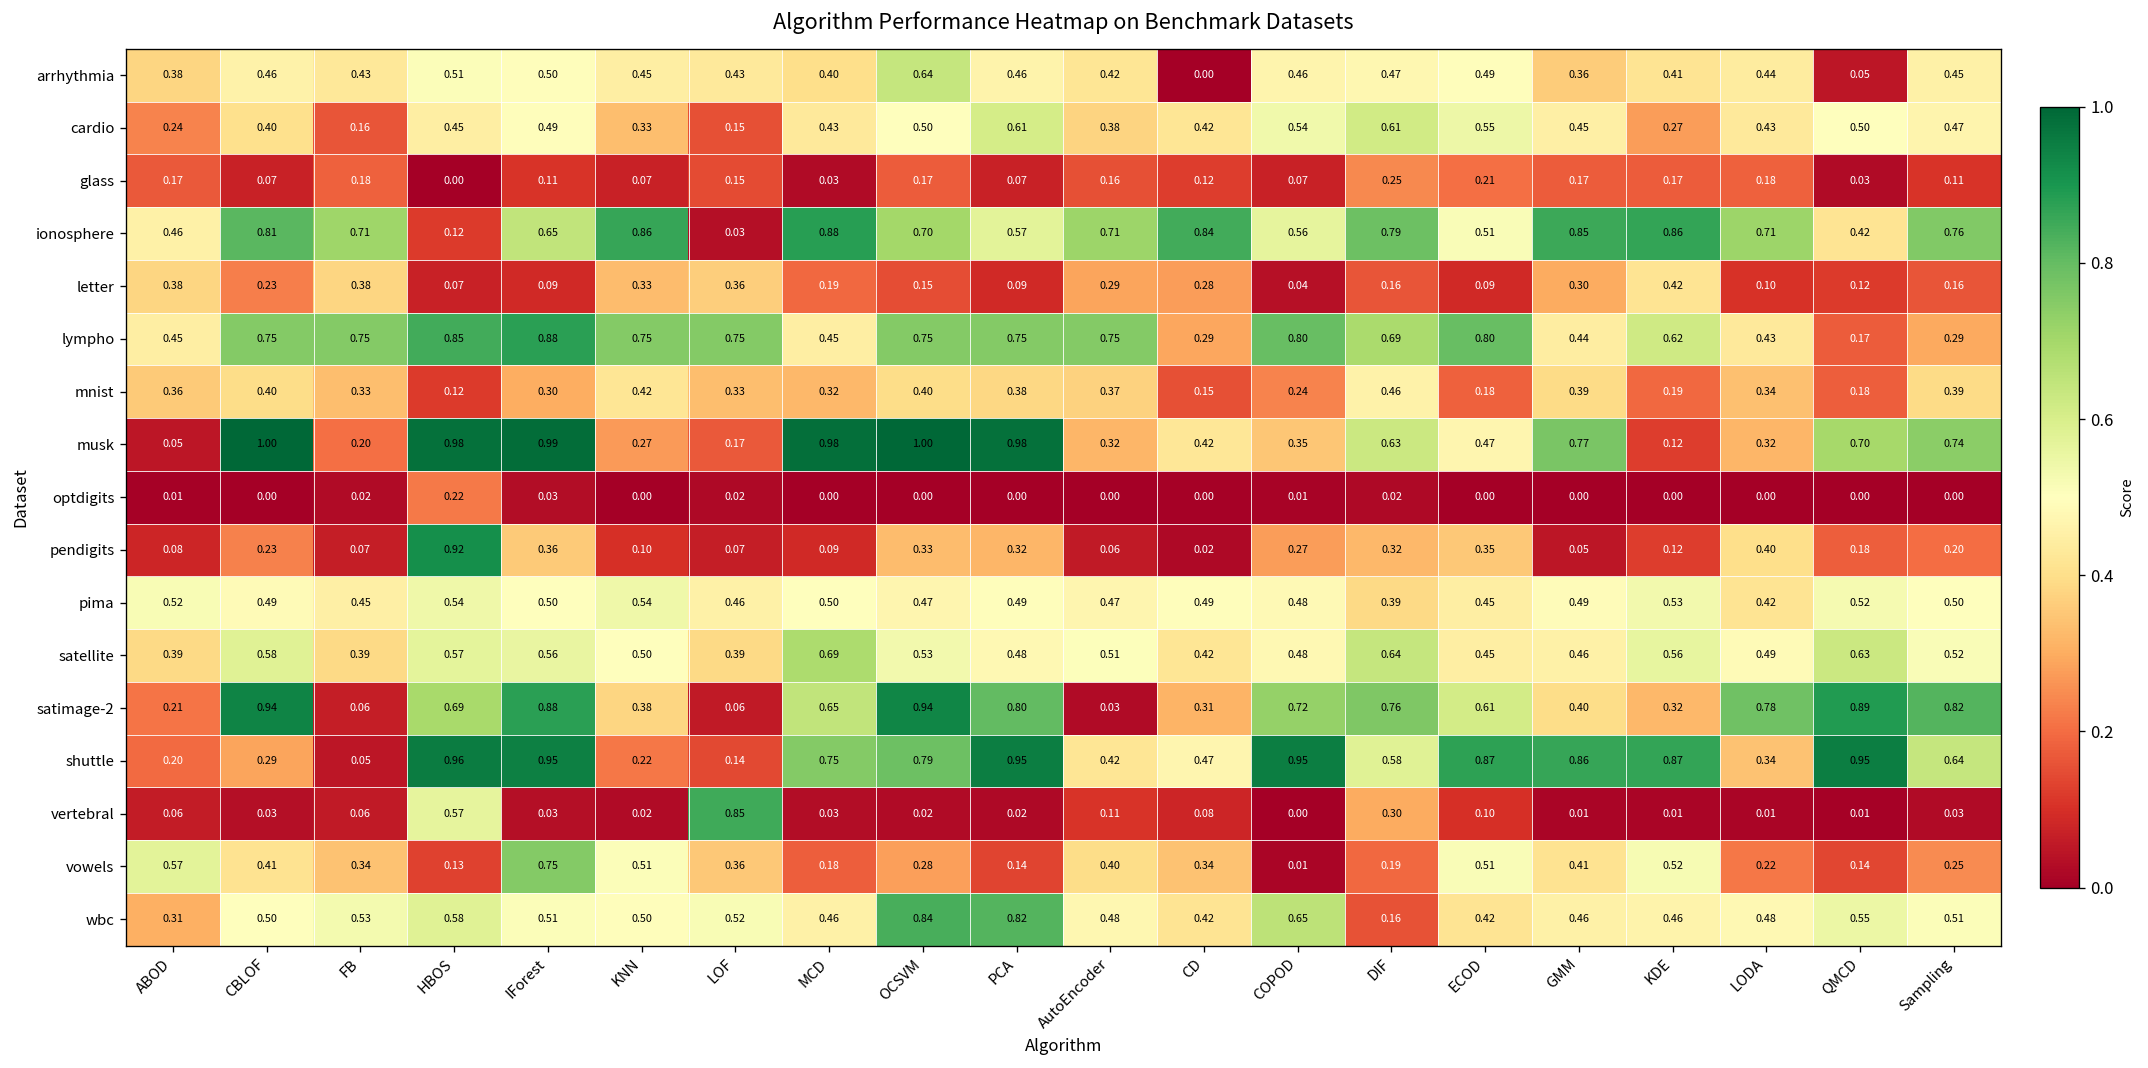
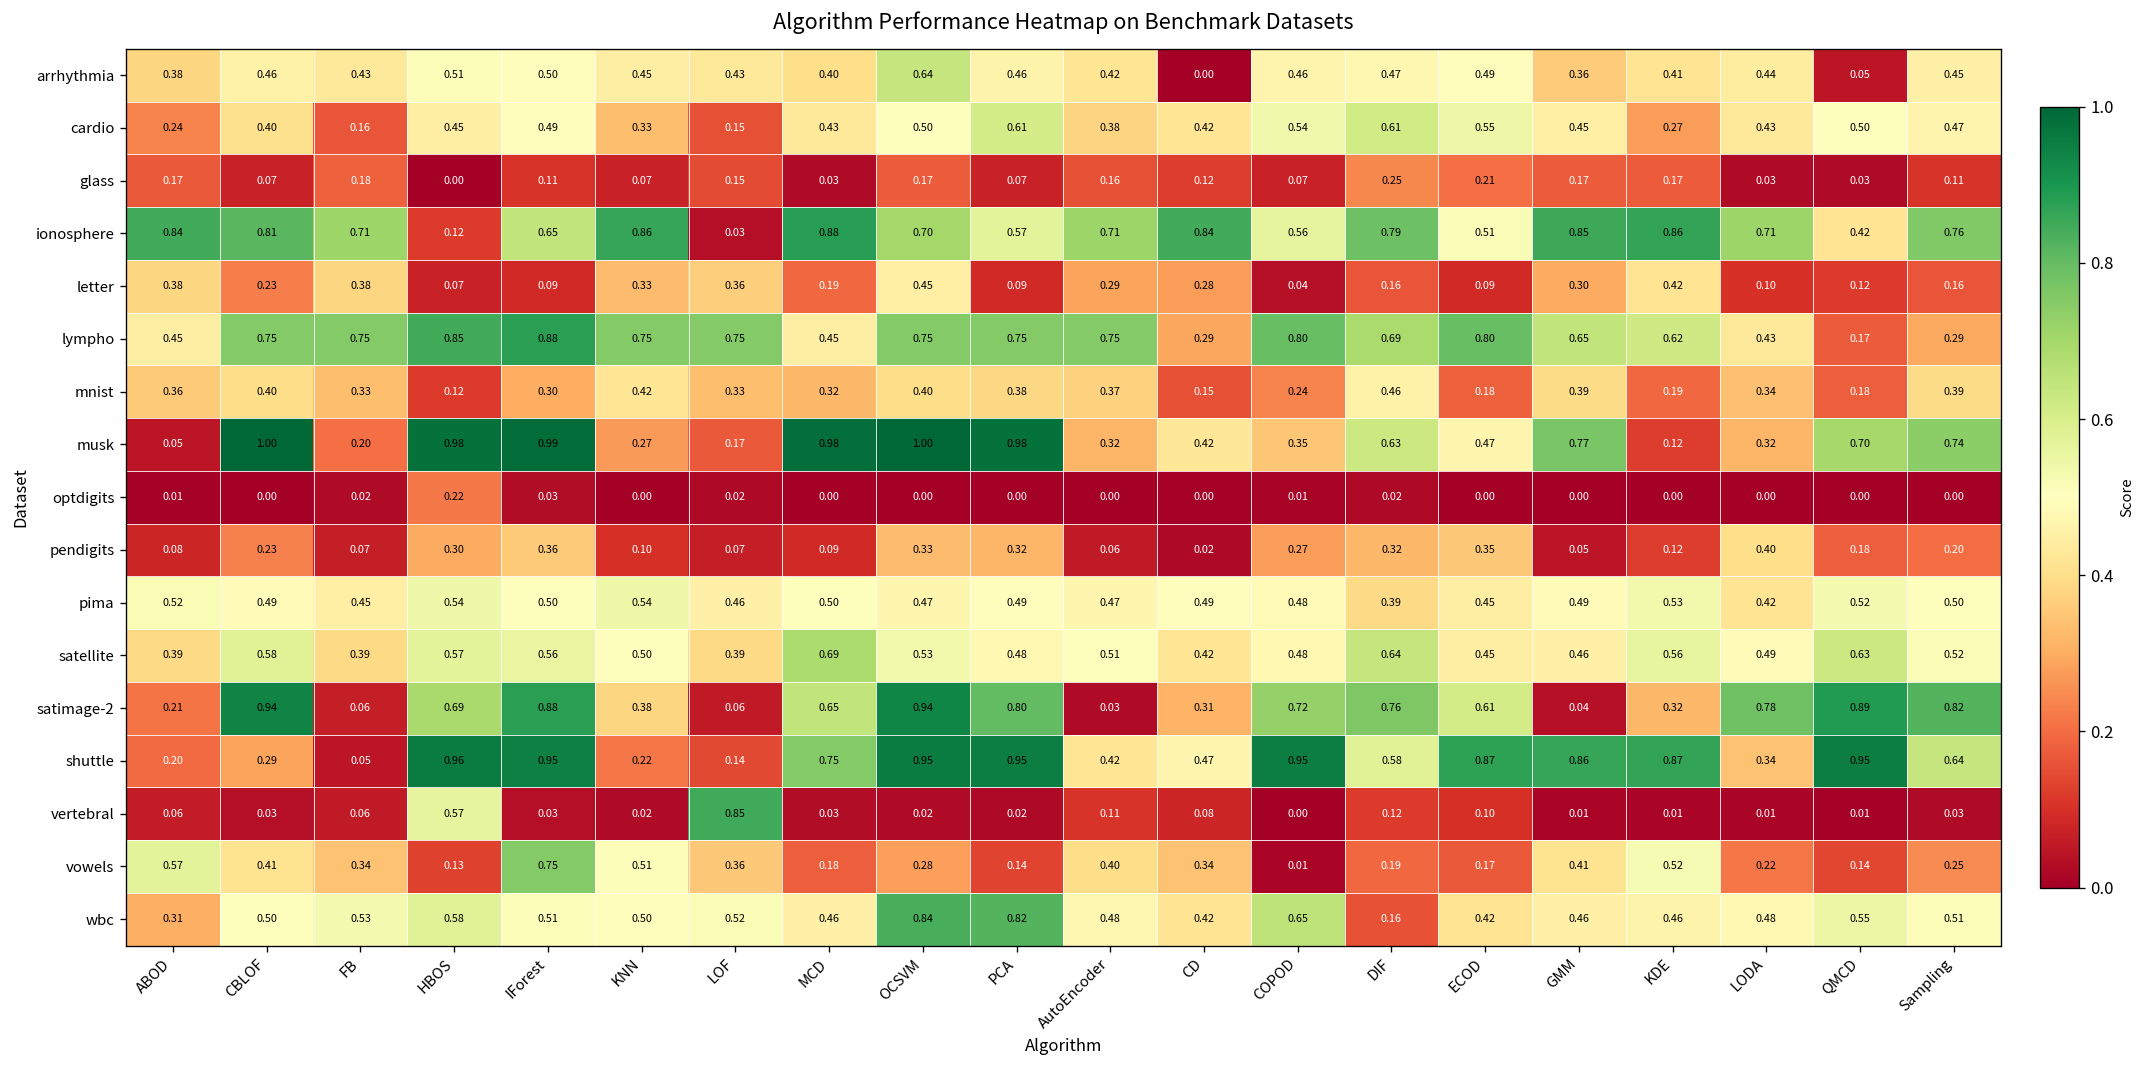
  {
    "glass": {
      "ABOD": 0.17,
      "CBLOF": 0.07,
      "FB": 0.18,
      "HBOS": 0.00,
      "IForest": 0.11,
      "KNN": 0.07,
      "LOF": 0.15,
      "MCD": 0.03,
      "OCSVM": 0.17,
      "PCA": 0.07,
      "AutoEncoder": 0.16,
      "CD": 0.12,
      "COPOD": 0.07,
      "DIF": 0.25,
      "ECOD": 0.21,
      "GMM": 0.17,
      "KDE": 0.17,
-     "LODA": 0.18,
+     "LODA": 0.03,
      "QMCD": 0.03,
      "Sampling": 0.11
    },
    "ionosphere": {
-     "ABOD": 0.46,
+     "ABOD": 0.84,
      "CBLOF": 0.81,
      "FB": 0.71,
      "HBOS": 0.12,
      "IForest": 0.65,
      "KNN": 0.86,
      "LOF": 0.03,
      "MCD": 0.88,
      "OCSVM": 0.70,
      "PCA": 0.57,
      "AutoEncoder": 0.71,
      "CD": 0.84,
      "COPOD": 0.56,
      "DIF": 0.79,
      "ECOD": 0.51,
      "GMM": 0.85,
      "KDE": 0.86,
      "LODA": 0.71,
      "QMCD": 0.42,
      "Sampling": 0.76
    },
    "letter": {
      "ABOD": 0.38,
      "CBLOF": 0.23,
      "FB": 0.38,
      "HBOS": 0.07,
      "IForest": 0.09,
      "KNN": 0.33,
      "LOF": 0.36,
      "MCD": 0.19,
-     "OCSVM": 0.15,
+     "OCSVM": 0.45,
      "PCA": 0.09,
      "AutoEncoder": 0.29,
      "CD": 0.28,
      "COPOD": 0.04,
      "DIF": 0.16,
      "ECOD": 0.09,
      "GMM": 0.30,
      "KDE": 0.42,
      "LODA": 0.10,
      "QMCD": 0.12,
      "Sampling": 0.16
    },
    "lympho": {
      "ABOD": 0.45,
      "CBLOF": 0.75,
      "FB": 0.75,
      "HBOS": 0.85,
      "IForest": 0.88,
      "KNN": 0.75,
      "LOF": 0.75,
      "MCD": 0.45,
      "OCSVM": 0.75,
      "PCA": 0.75,
      "AutoEncoder": 0.75,
      "CD": 0.29,
      "COPOD": 0.80,
      "DIF": 0.69,
      "ECOD": 0.80,
-     "GMM": 0.44,
+     "GMM": 0.65,
      "KDE": 0.62,
      "LODA": 0.43,
      "QMCD": 0.17,
      "Sampling": 0.29
    },
    "pendigits": {
      "ABOD": 0.08,
      "CBLOF": 0.23,
      "FB": 0.07,
-     "HBOS": 0.92,
+     "HBOS": 0.30,
      "IForest": 0.36,
      "KNN": 0.10,
      "LOF": 0.07,
      "MCD": 0.09,
      "OCSVM": 0.33,
      "PCA": 0.32,
      "AutoEncoder": 0.06,
      "CD": 0.02,
      "COPOD": 0.27,
      "DIF": 0.32,
      "ECOD": 0.35,
      "GMM": 0.05,
      "KDE": 0.12,
      "LODA": 0.40,
      "QMCD": 0.18,
      "Sampling": 0.20
    },
    "satimage-2": {
      "ABOD": 0.21,
      "CBLOF": 0.94,
      "FB": 0.06,
      "HBOS": 0.69,
      "IForest": 0.88,
      "KNN": 0.38,
      "LOF": 0.06,
      "MCD": 0.65,
      "OCSVM": 0.94,
      "PCA": 0.80,
      "AutoEncoder": 0.03,
      "CD": 0.31,
      "COPOD": 0.72,
      "DIF": 0.76,
      "ECOD": 0.61,
-     "GMM": 0.40,
+     "GMM": 0.04,
      "KDE": 0.32,
      "LODA": 0.78,
      "QMCD": 0.89,
      "Sampling": 0.82
    },
    "shuttle": {
      "ABOD": 0.20,
      "CBLOF": 0.29,
      "FB": 0.05,
      "HBOS": 0.96,
      "IForest": 0.95,
      "KNN": 0.22,
      "LOF": 0.14,
      "MCD": 0.75,
-     "OCSVM": 0.79,
+     "OCSVM": 0.95,
      "PCA": 0.95,
      "AutoEncoder": 0.42,
      "CD": 0.47,
      "COPOD": 0.95,
      "DIF": 0.58,
      "ECOD": 0.87,
      "GMM": 0.86,
      "KDE": 0.87,
      "LODA": 0.34,
      "QMCD": 0.95,
      "Sampling": 0.64
    },
    "vertebral": {
      "ABOD": 0.06,
      "CBLOF": 0.03,
      "FB": 0.06,
      "HBOS": 0.57,
      "IForest": 0.03,
      "KNN": 0.02,
      "LOF": 0.85,
      "MCD": 0.03,
      "OCSVM": 0.02,
      "PCA": 0.02,
      "AutoEncoder": 0.11,
      "CD": 0.08,
      "COPOD": 0.00,
-     "DIF": 0.30,
+     "DIF": 0.12,
      "ECOD": 0.10,
      "GMM": 0.01,
      "KDE": 0.01,
      "LODA": 0.01,
      "QMCD": 0.01,
      "Sampling": 0.03
    },
    "vowels": {
      "ABOD": 0.57,
      "CBLOF": 0.41,
      "FB": 0.34,
      "HBOS": 0.13,
      "IForest": 0.75,
      "KNN": 0.51,
      "LOF": 0.36,
      "MCD": 0.18,
      "OCSVM": 0.28,
      "PCA": 0.14,
      "AutoEncoder": 0.40,
      "CD": 0.34,
      "COPOD": 0.01,
      "DIF": 0.19,
-     "ECOD": 0.51,
+     "ECOD": 0.17,
      "GMM": 0.41,
      "KDE": 0.52,
      "LODA": 0.22,
      "QMCD": 0.14,
      "Sampling": 0.25
    }
  }
